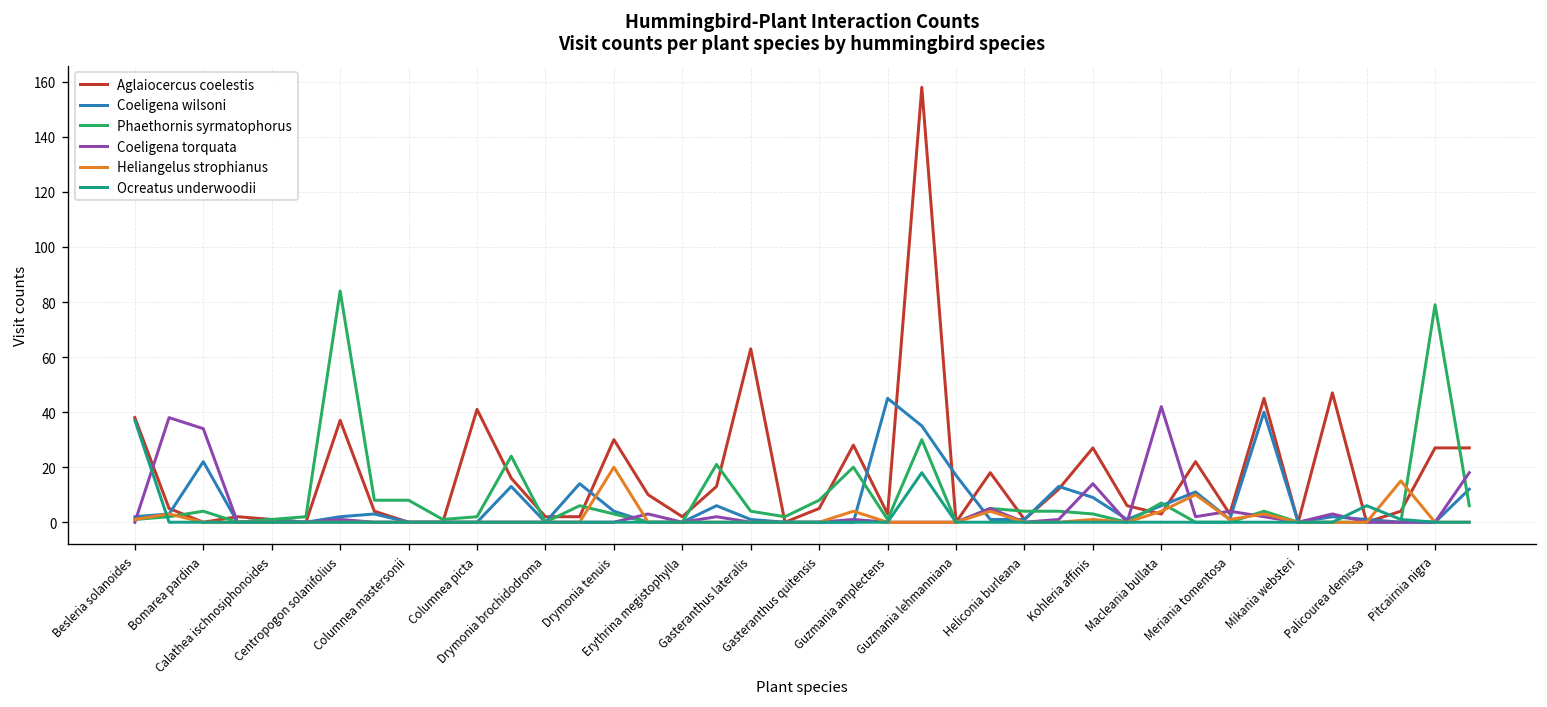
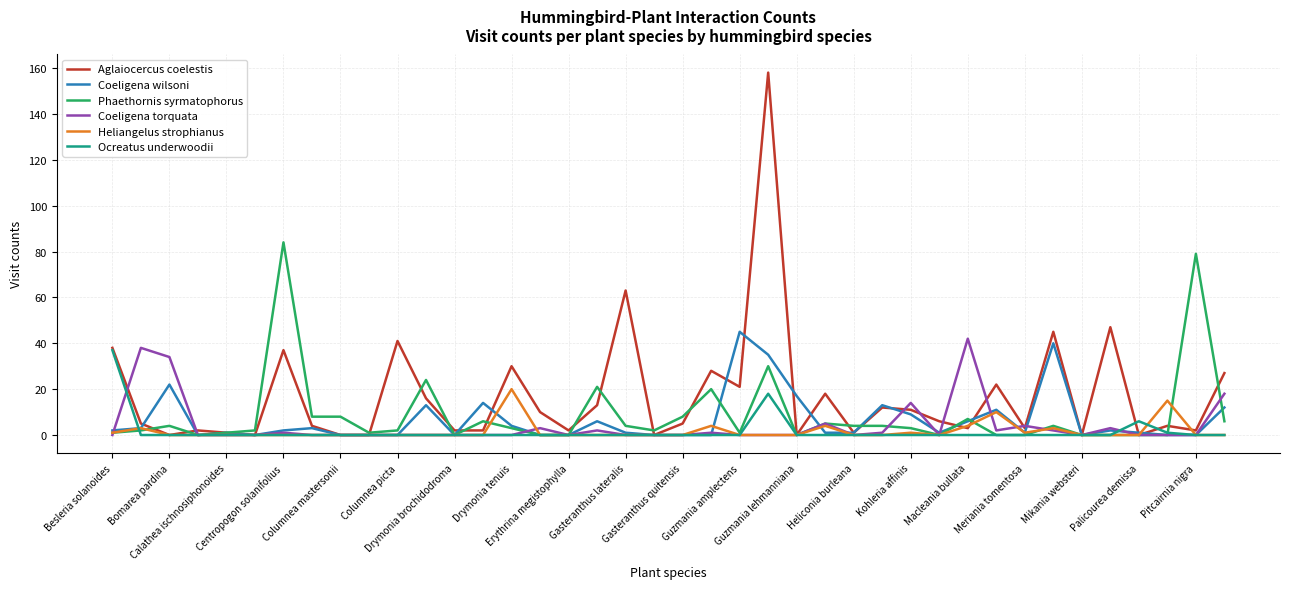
  {
    "Aglaiocercus coelestis": {
      "Centropogon solanifolius": 37,
      "Columnea picta": 41,
      "Drymonia brochidodroma": 2,
      "Drymonia tenuis": 30,
      "Erythrina megistophylla": 2,
      "Gasteranthus lateralis": 63,
      "Gasteranthus quitensis": 5,
-     "Guzmania amplectens": 3,
-     "Kohleria affinis": 27,
-     "Pitcairnia nigra": 27
+     "Guzmania amplectens": 21,
+     "Kohleria affinis": 11,
+     "Pitcairnia nigra": 2
    },
    "Coeligena wilsoni": {
      "Bomarea pardina": 22,
      "Guzmania amplectens": 45,
      "Guzmania lehmanniana": 17,
      "Kohleria affinis": 9
    },
    "Coeligena torquata": {
      "Bomarea pardina": 34,
      "Kohleria affinis": 14,
      "Macleania bullata": 42
    },
    "Heliangelus strophianus": {
      "Drymonia tenuis": 20
    }
  }
